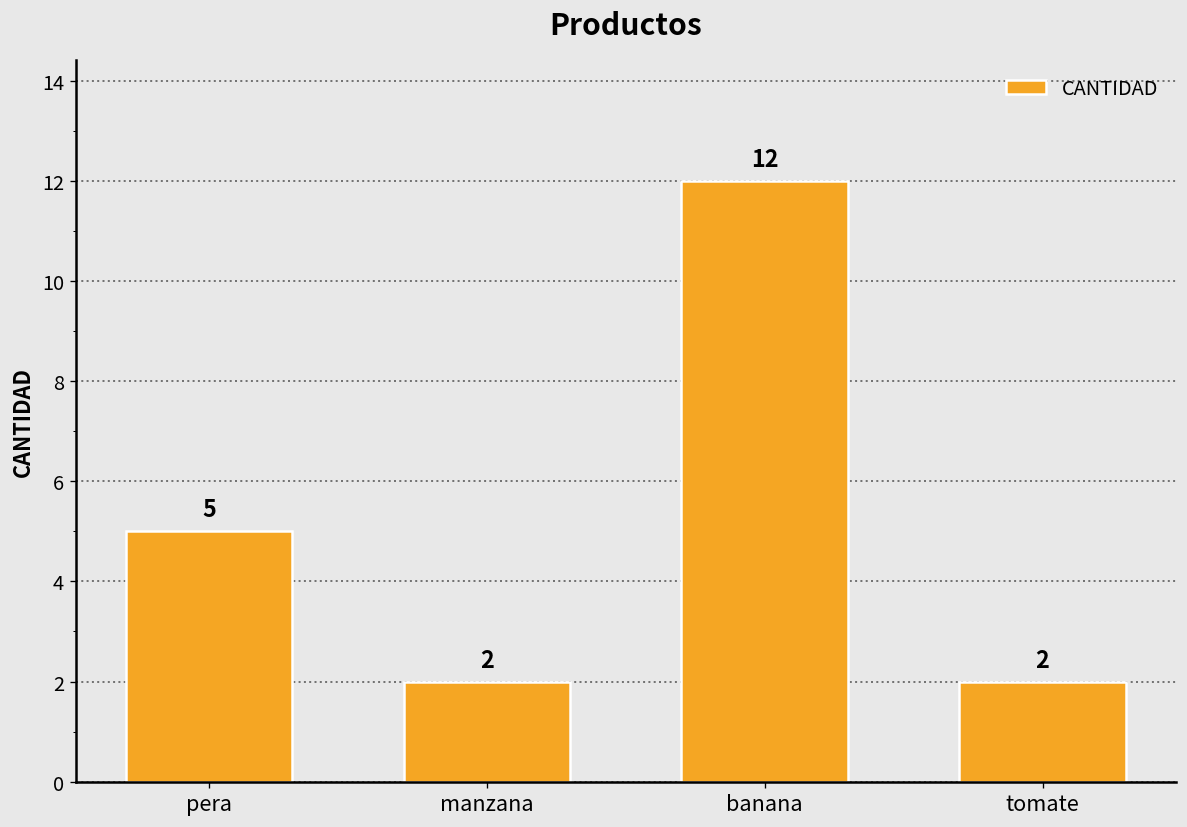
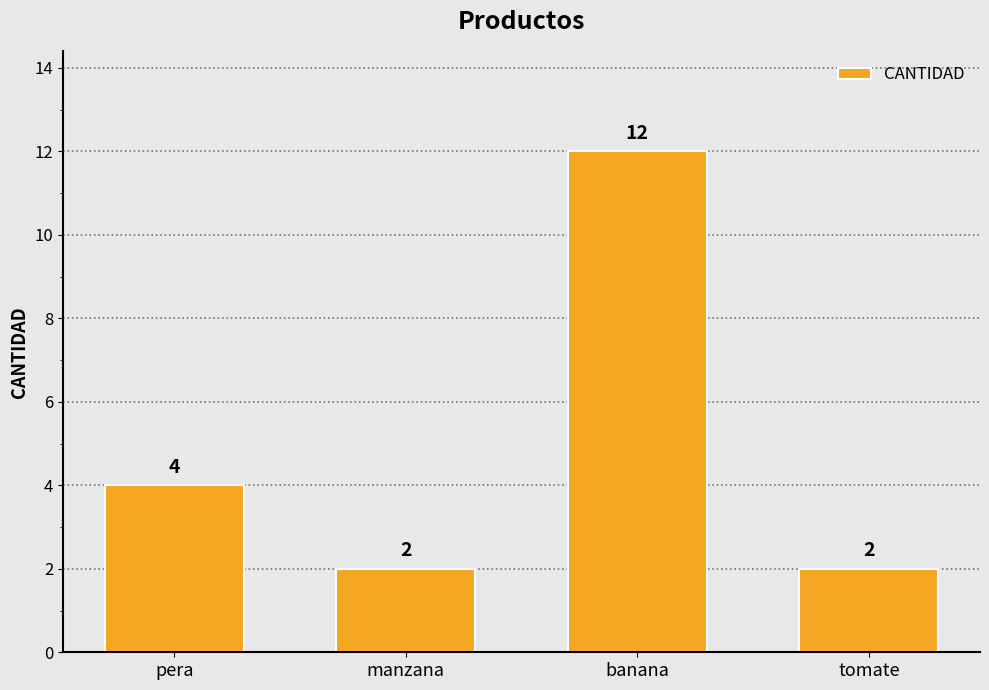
  {
-   "pera": 5,
+   "pera": 4,
    "manzana": 2,
    "banana": 12,
    "tomate": 2
  }
